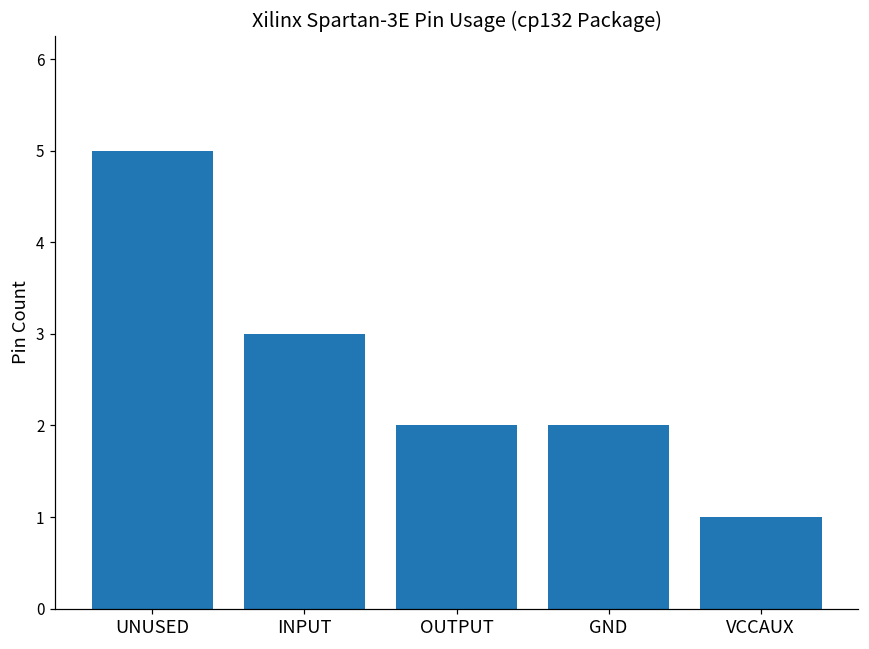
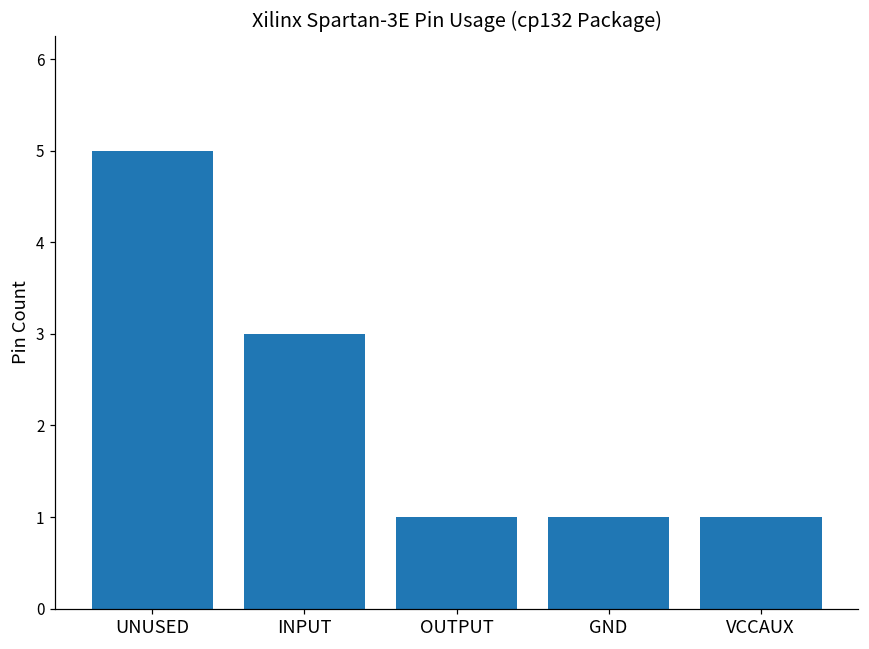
  {
    "UNUSED": 5,
    "INPUT": 3,
-   "OUTPUT": 2,
-   "GND": 2,
+   "OUTPUT": 1,
+   "GND": 1,
    "VCCAUX": 1
  }
